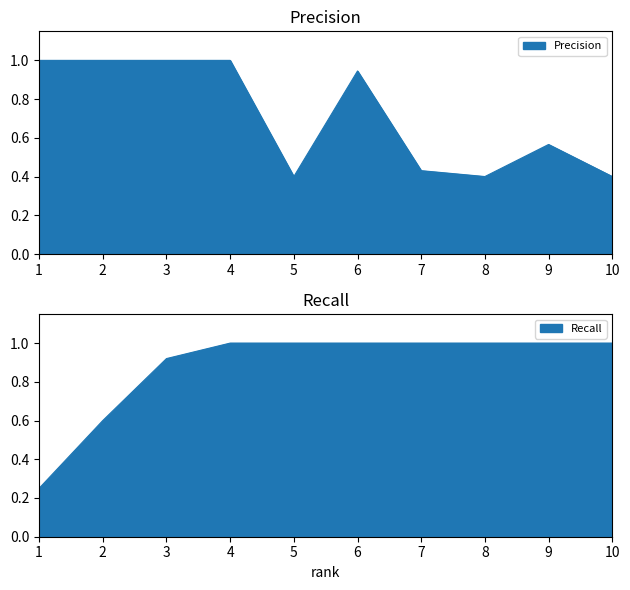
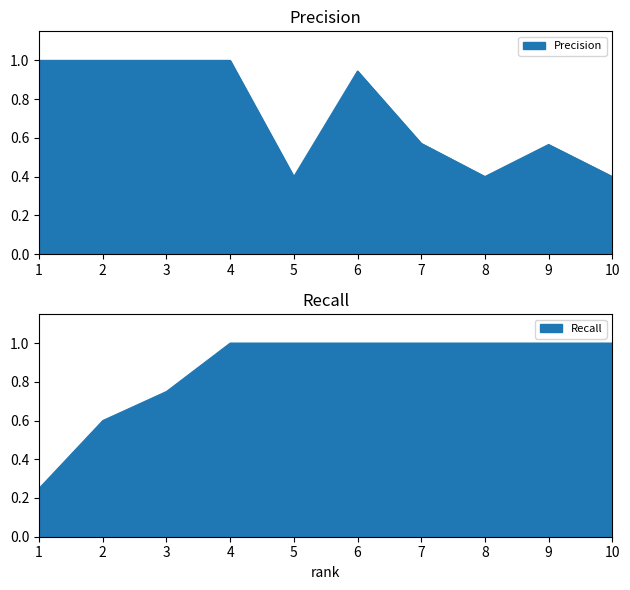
  {
    "Precision": {
      "1": 1.00,
      "2": 1.00,
      "3": 1.00,
      "4": 1.00,
      "5": 0.40,
      "6": 0.95,
-     "7": 0.43,
+     "7": 0.57,
      "8": 0.40,
      "9": 0.57,
      "10": 0.40
    },
    "Recall": {
      "1": 0.25,
      "2": 0.60,
-     "3": 0.92,
+     "3": 0.75,
      "4": 1.00,
      "5": 1.00,
      "6": 1.00,
      "7": 1.00,
      "8": 1.00,
      "9": 1.00,
      "10": 1.00
    }
  }
